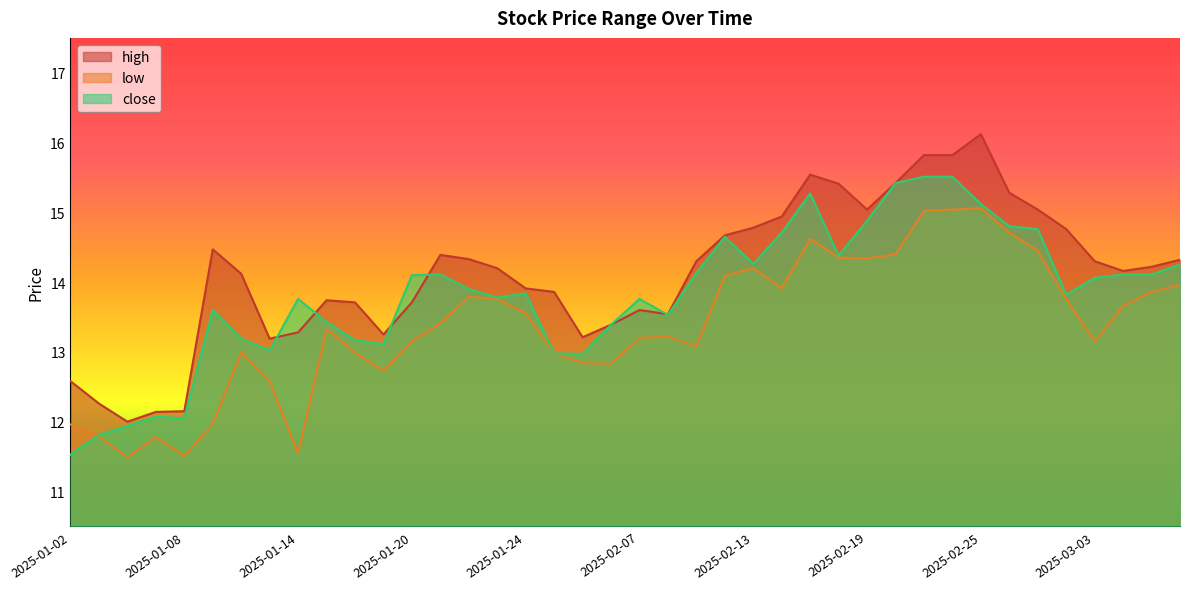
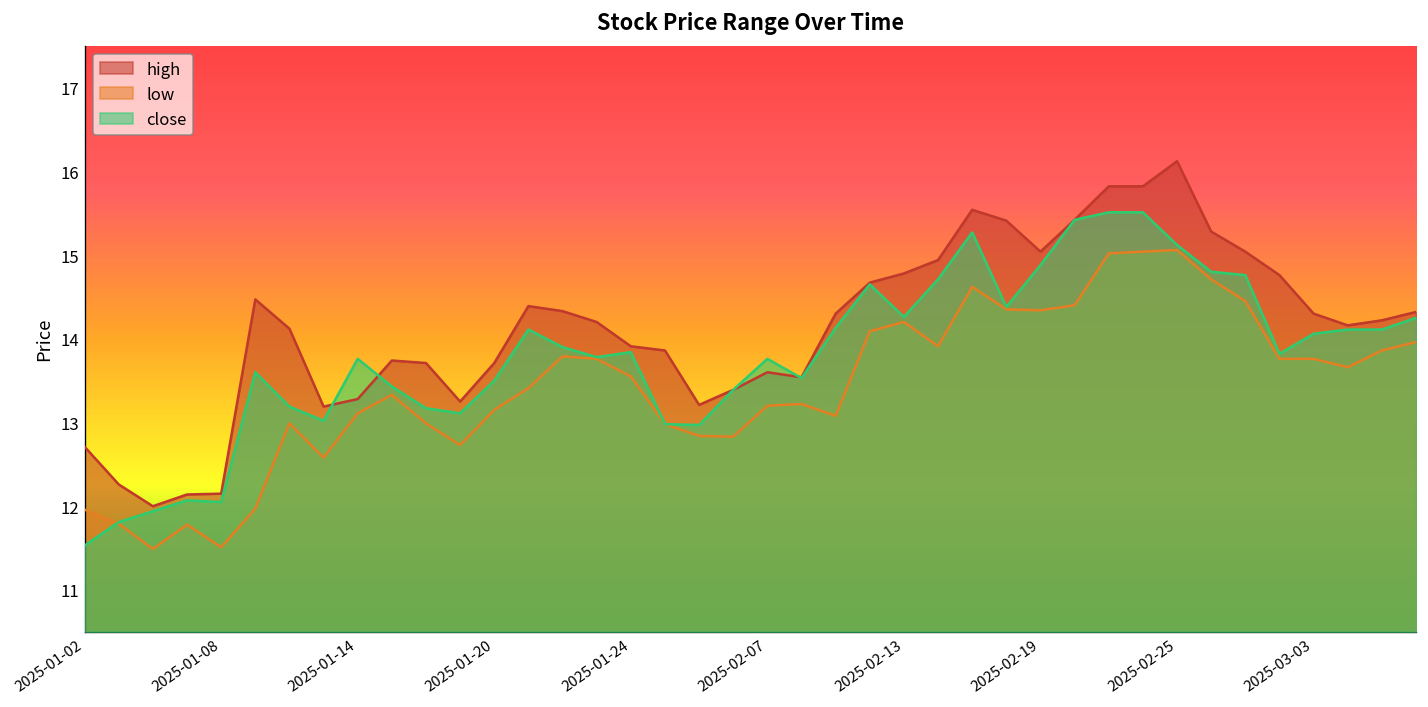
  {
    "high": {
-     "2025-01-02": 12.6,
+     "2025-01-02": 12.7,
      "2025-01-08": 12.2,
      "2025-01-14": 13.3,
      "2025-01-20": 13.7,
      "2025-01-24": 13.9,
      "2025-02-07": 13.6,
      "2025-02-13": 14.8,
      "2025-02-19": 15.0,
      "2025-02-25": 16.1,
      "2025-03-03": 14.3
    },
    "low": {
      "2025-01-02": 12.0,
      "2025-01-08": 11.5,
-     "2025-01-14": 11.6,
+     "2025-01-14": 13.1,
      "2025-01-20": 13.2,
      "2025-01-24": 13.6,
      "2025-02-07": 13.2,
      "2025-02-13": 14.2,
      "2025-02-19": 14.3,
      "2025-02-25": 15.1,
-     "2025-03-03": 13.2
+     "2025-03-03": 13.8
    },
    "close": {
      "2025-01-02": 11.5,
      "2025-01-08": 12.1,
      "2025-01-14": 13.8,
-     "2025-01-20": 14.1,
+     "2025-01-20": 13.5,
      "2025-01-24": 13.8,
      "2025-02-07": 13.8,
      "2025-02-13": 14.3,
      "2025-02-19": 14.9,
      "2025-02-25": 15.1,
      "2025-03-03": 14.1
    }
  }
